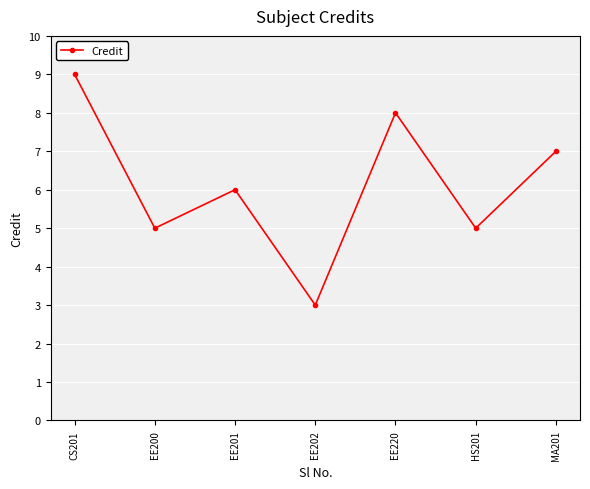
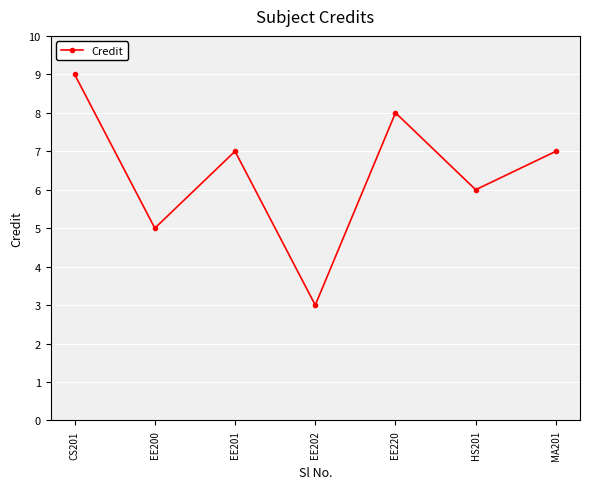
  {
    "CS201": 9,
    "EE200": 5,
-   "EE201": 6,
+   "EE201": 7,
    "EE202": 3,
    "EE220": 8,
-   "HS201": 5,
+   "HS201": 6,
    "MA201": 7
  }
